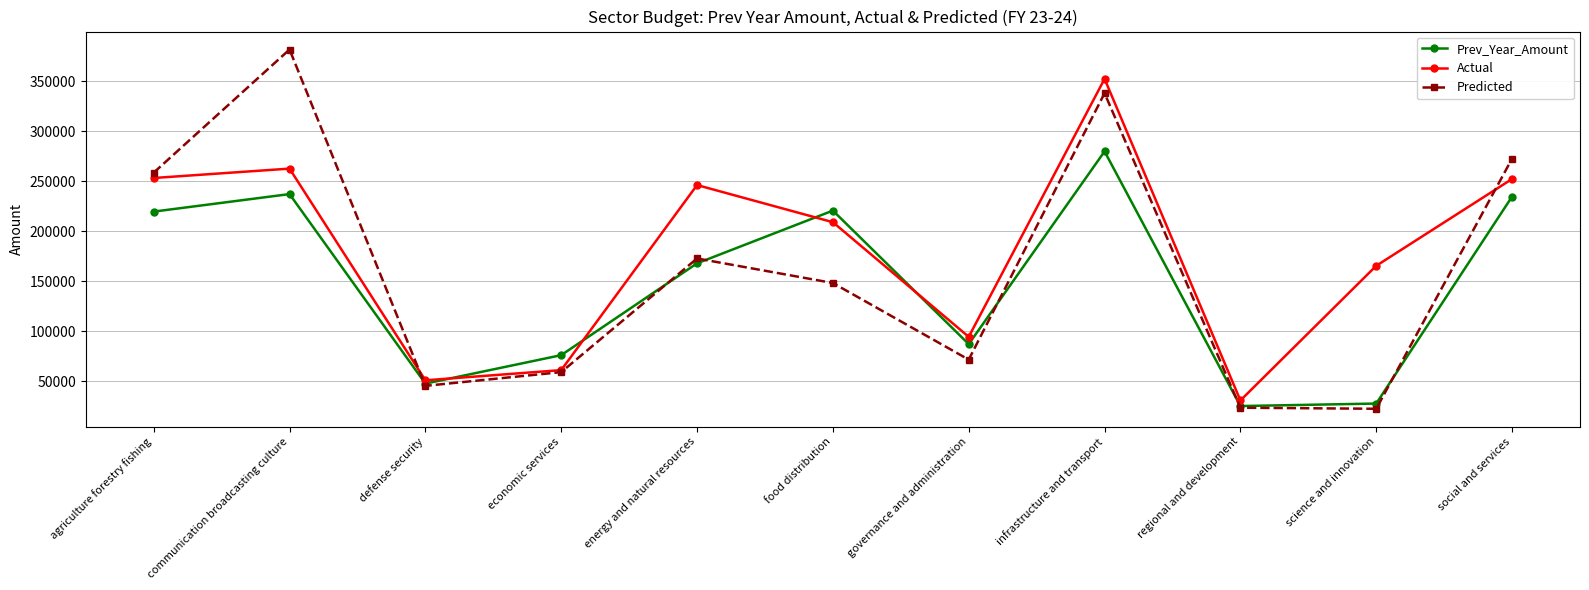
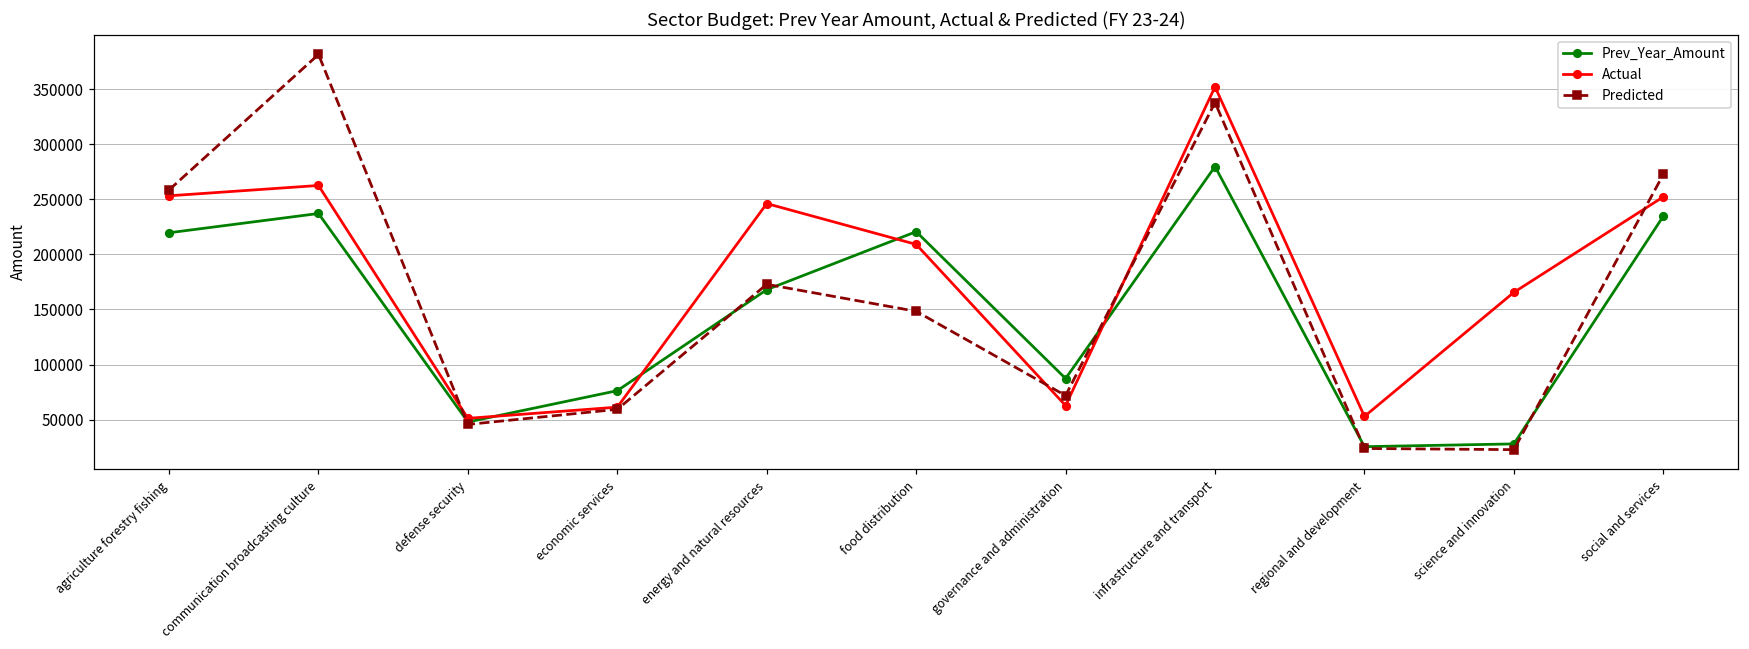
  {
    "Prev_Year_Amount": {
      "agriculture forestry fishing": 220000,
      "communication broadcasting culture": 237000,
      "economic services": 76000,
      "energy and natural resources": 168000,
      "food distribution": 221000,
      "governance and administration": 87000,
      "infrastructure and transport": 280000,
      "science and innovation": 28000,
      "social and services": 235000
    },
    "Actual": {
      "agriculture forestry fishing": 253000,
      "communication broadcasting culture": 263000,
      "defense security": 51000,
      "energy and natural resources": 246000,
      "food distribution": 209000,
-     "governance and administration": 95000,
+     "governance and administration": 63000,
      "infrastructure and transport": 352000,
-     "regional and development": 31000,
+     "regional and development": 53000,
      "science and innovation": 166000,
      "social and services": 252000
    },
    "Predicted": {
      "agriculture forestry fishing": 259000,
      "communication broadcasting culture": 382000,
      "energy and natural resources": 173000,
      "food distribution": 148000,
      "governance and administration": 72000,
      "infrastructure and transport": 338000,
      "science and innovation": 23000,
      "social and services": 273000
    }
  }
